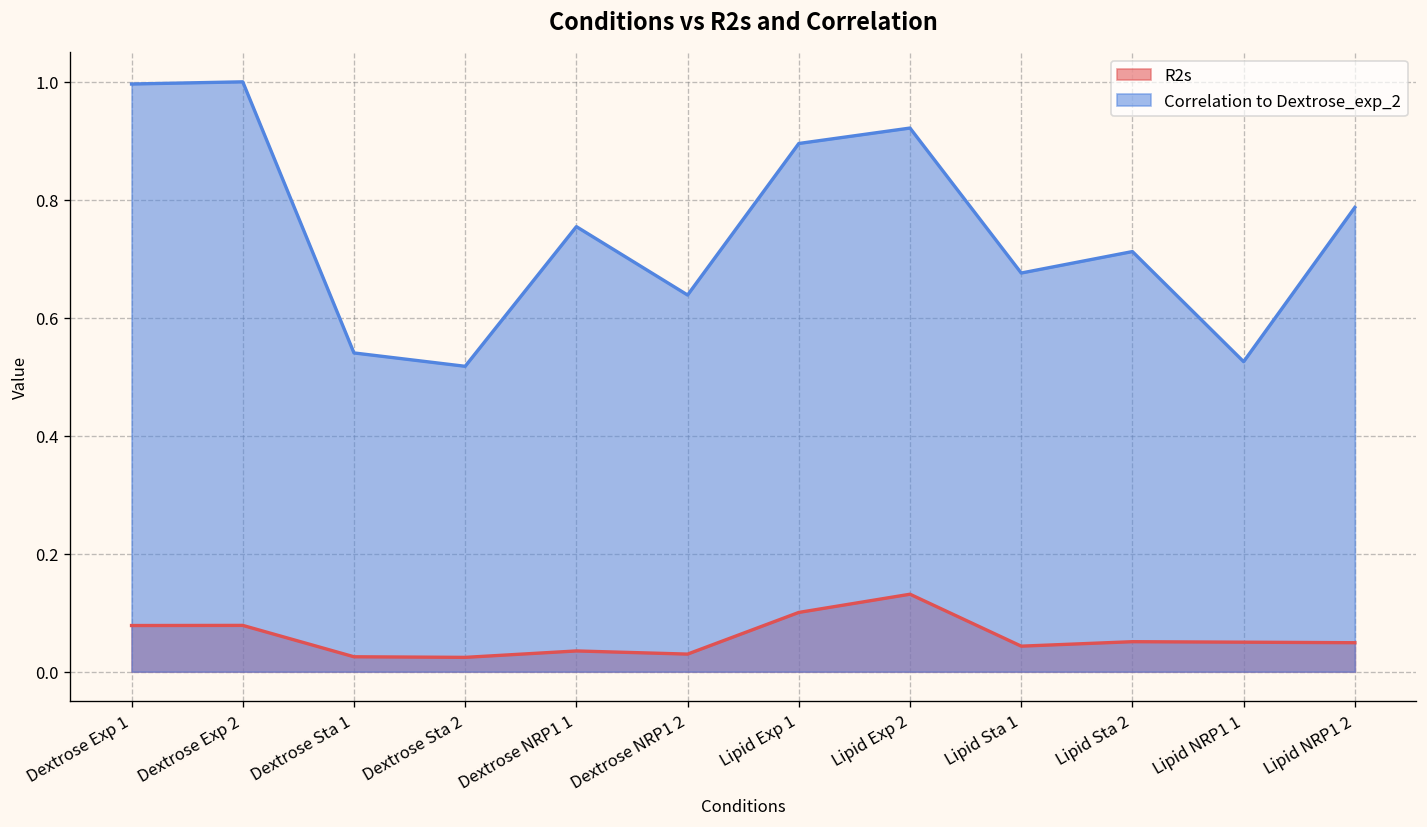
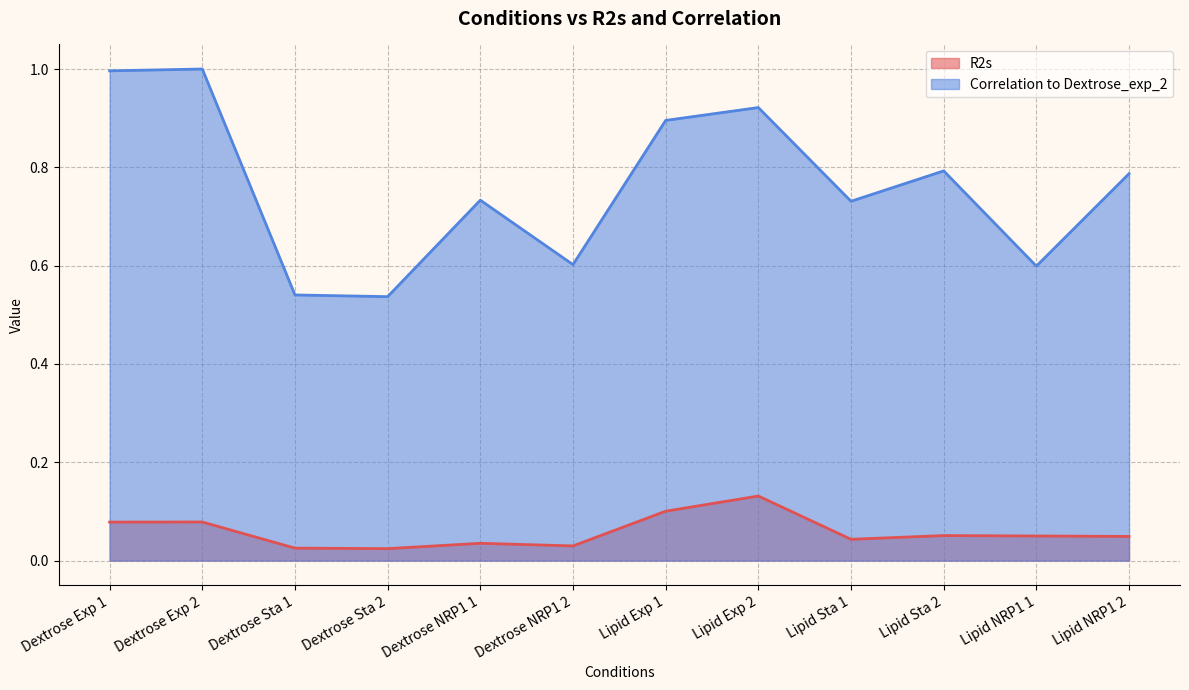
  {
    "R2s": {
      "Dextrose Exp 1": 0.08,
      "Dextrose Exp 2": 0.08,
      "Dextrose Sta 1": 0.03,
      "Dextrose Sta 2": 0.02,
      "Dextrose NRP1 1": 0.04,
      "Dextrose NRP1 2": 0.03,
      "Lipid Exp 1": 0.10,
      "Lipid Exp 2": 0.13,
      "Lipid Sta 1": 0.04,
      "Lipid Sta 2": 0.05,
      "Lipid NRP1 1": 0.05,
      "Lipid NRP1 2": 0.05
    },
    "Correlation to Dextrose_exp_2": {
      "Dextrose Exp 1": 1.00,
      "Dextrose Exp 2": 1.00,
      "Dextrose Sta 1": 0.54,
-     "Dextrose Sta 2": 0.52,
-     "Dextrose NRP1 1": 0.75,
-     "Dextrose NRP1 2": 0.64,
+     "Dextrose Sta 2": 0.54,
+     "Dextrose NRP1 1": 0.73,
+     "Dextrose NRP1 2": 0.60,
      "Lipid Exp 1": 0.90,
      "Lipid Exp 2": 0.92,
-     "Lipid Sta 1": 0.68,
-     "Lipid Sta 2": 0.71,
-     "Lipid NRP1 1": 0.53,
+     "Lipid Sta 1": 0.73,
+     "Lipid Sta 2": 0.79,
+     "Lipid NRP1 1": 0.60,
      "Lipid NRP1 2": 0.79
    }
  }
